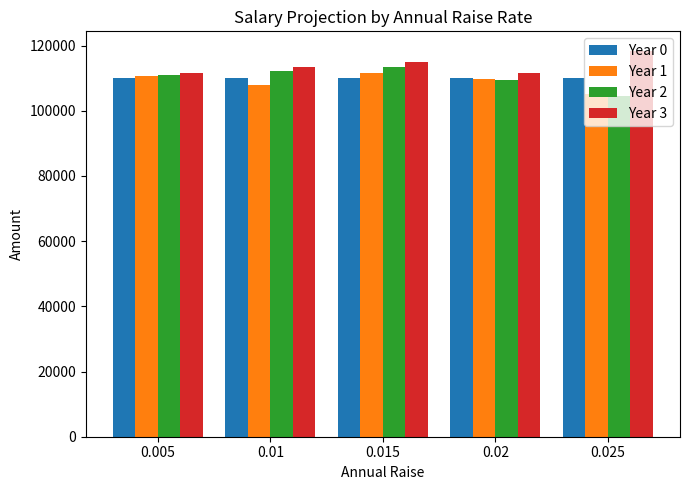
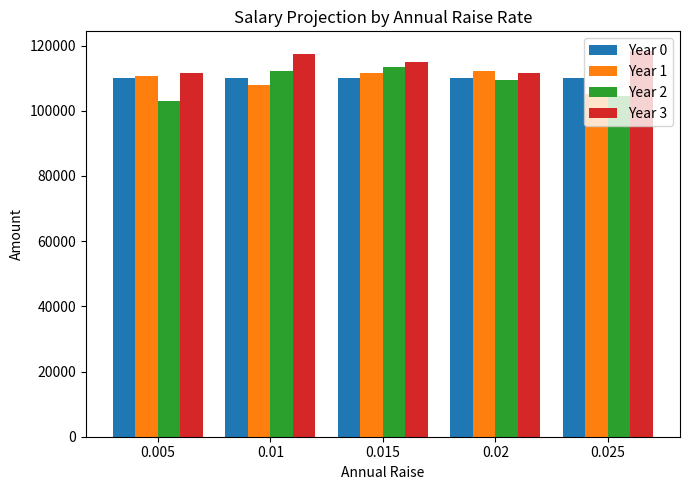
  {
    "Year 0": {
      "0.005": 110000,
      "0.01": 110000,
      "0.015": 110000,
      "0.02": 110000,
      "0.025": 110000
    },
    "Year 1": {
      "0.005": 111000,
      "0.01": 108000,
      "0.015": 112000,
-     "0.02": 110000
+     "0.02": 112000
    },
    "Year 2": {
-     "0.005": 111000,
+     "0.005": 103000,
      "0.01": 112000,
      "0.015": 113000,
      "0.02": 109000
    },
    "Year 3": {
      "0.005": 112000,
-     "0.01": 113000,
+     "0.01": 118000,
      "0.015": 115000,
      "0.02": 112000
    }
  }
